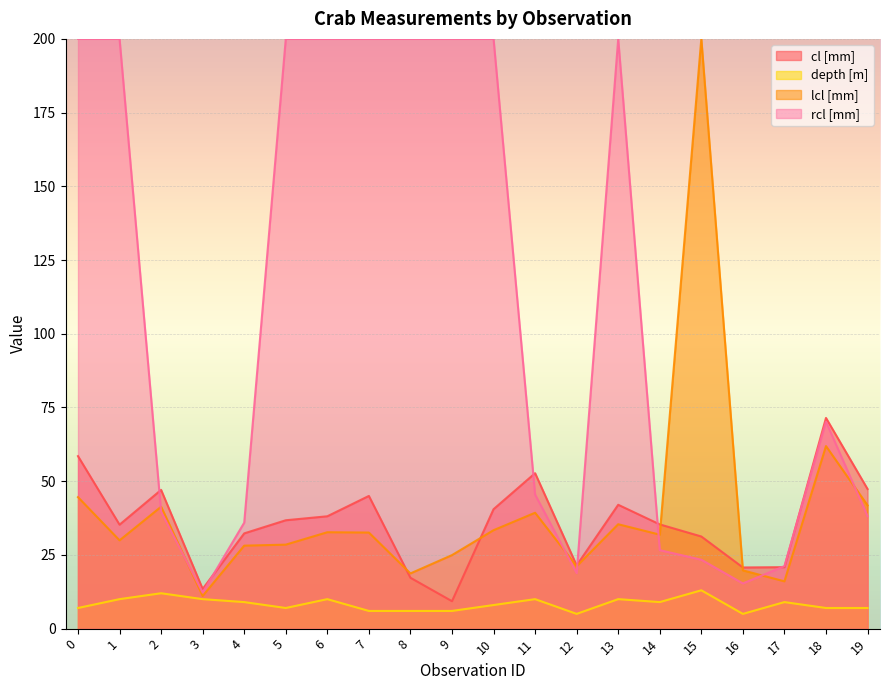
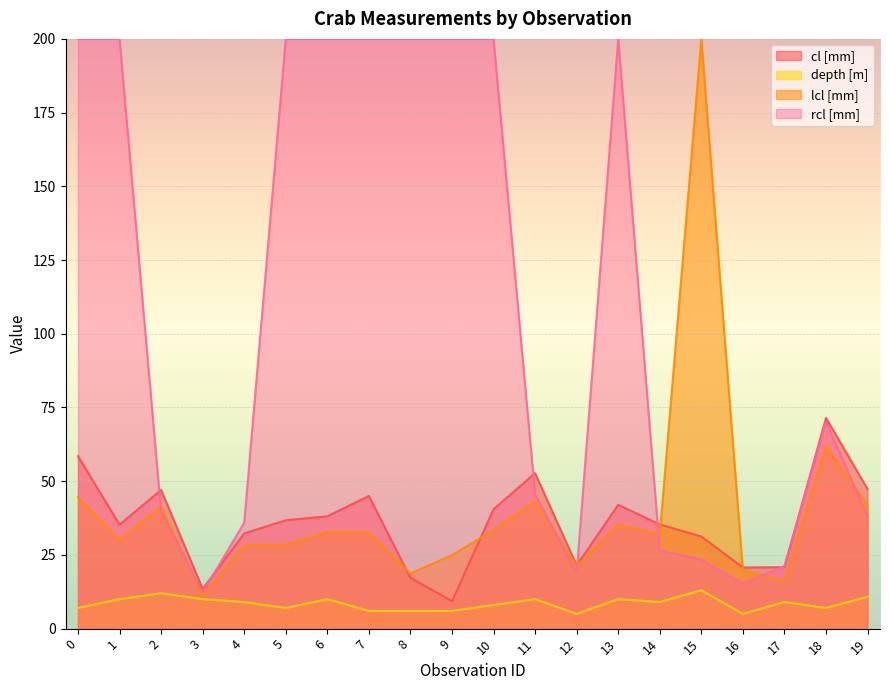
  {
    "cl [mm]": {
      "0": 59,
      "1": 35,
      "2": 47,
      "3": 13,
      "4": 32,
      "5": 37,
      "6": 38,
      "7": 45,
      "8": 17,
      "9": 9,
      "10": 41,
      "11": 53,
      "13": 42,
      "14": 35,
      "15": 31,
      "16": 21,
      "18": 71,
      "19": 47
    },
    "depth [m]": {
      "0": 7,
      "1": 10,
      "2": 12,
      "3": 10,
      "4": 9,
      "5": 7,
      "6": 10,
      "7": 6,
      "8": 6,
      "9": 6,
      "10": 8,
      "11": 10,
      "12": 5,
      "13": 10,
      "14": 9,
      "15": 13,
      "16": 5,
      "17": 9,
      "18": 7,
-     "19": 7
+     "19": 11
    },
    "lcl [mm]": {
      "0": 45,
      "1": 30,
      "2": 41,
      "3": 11,
      "4": 28,
      "5": 28,
      "6": 33,
      "7": 33,
      "8": 19,
      "9": 25,
      "10": 33,
-     "11": 39,
+     "11": 43,
      "13": 35,
      "14": 32,
      "15": 200,
      "16": 20,
      "17": 16,
      "18": 62,
      "19": 42
    },
    "rcl [mm]": {
      "0": 200,
      "1": 200,
      "2": 40,
      "3": 12,
      "4": 36,
      "5": 200,
      "6": 200,
      "7": 200,
      "8": 200,
      "9": 200,
      "10": 200,
      "11": 45,
      "12": 19,
      "13": 200,
      "14": 27,
      "15": 23,
      "16": 15,
      "18": 70,
      "19": 38
    }
  }
